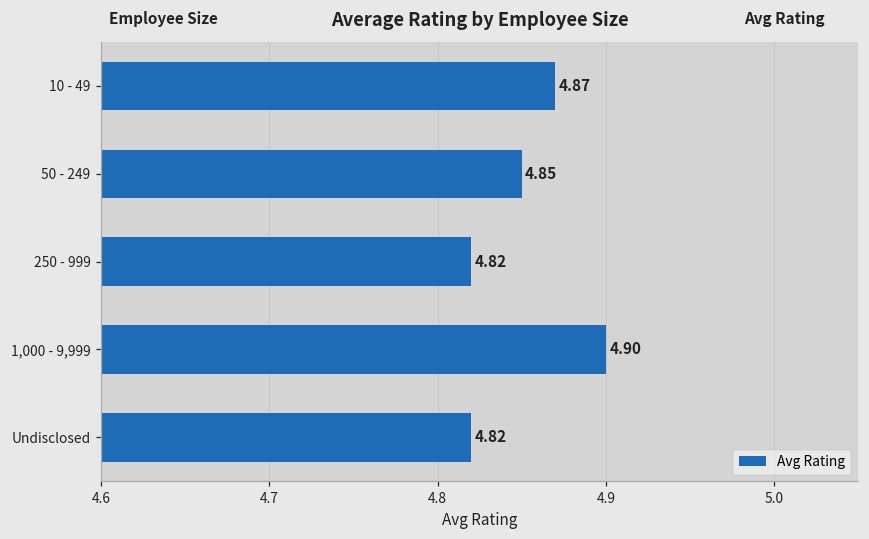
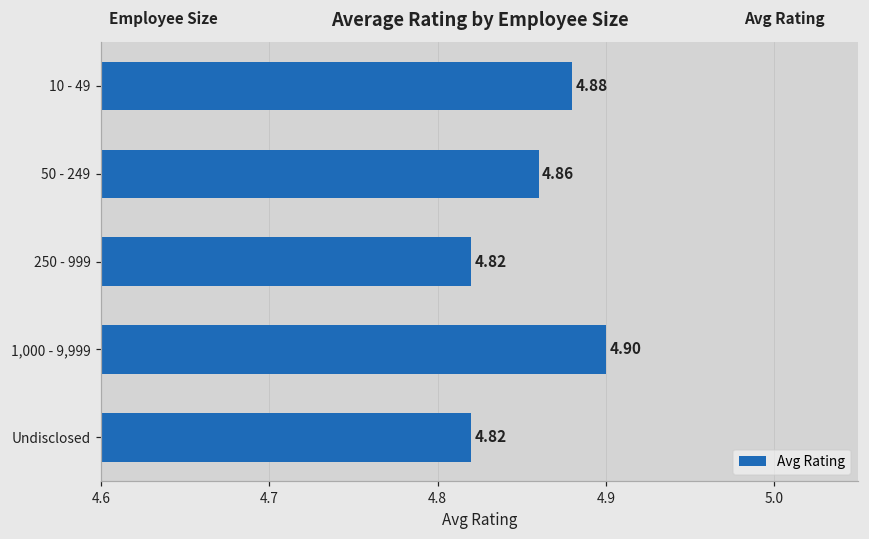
  {
-   "10 - 49": 4.87,
-   "50 - 249": 4.85,
+   "10 - 49": 4.88,
+   "50 - 249": 4.86,
    "250 - 999": 4.82,
    "1,000 - 9,999": 4.90,
    "Undisclosed": 4.82
  }
